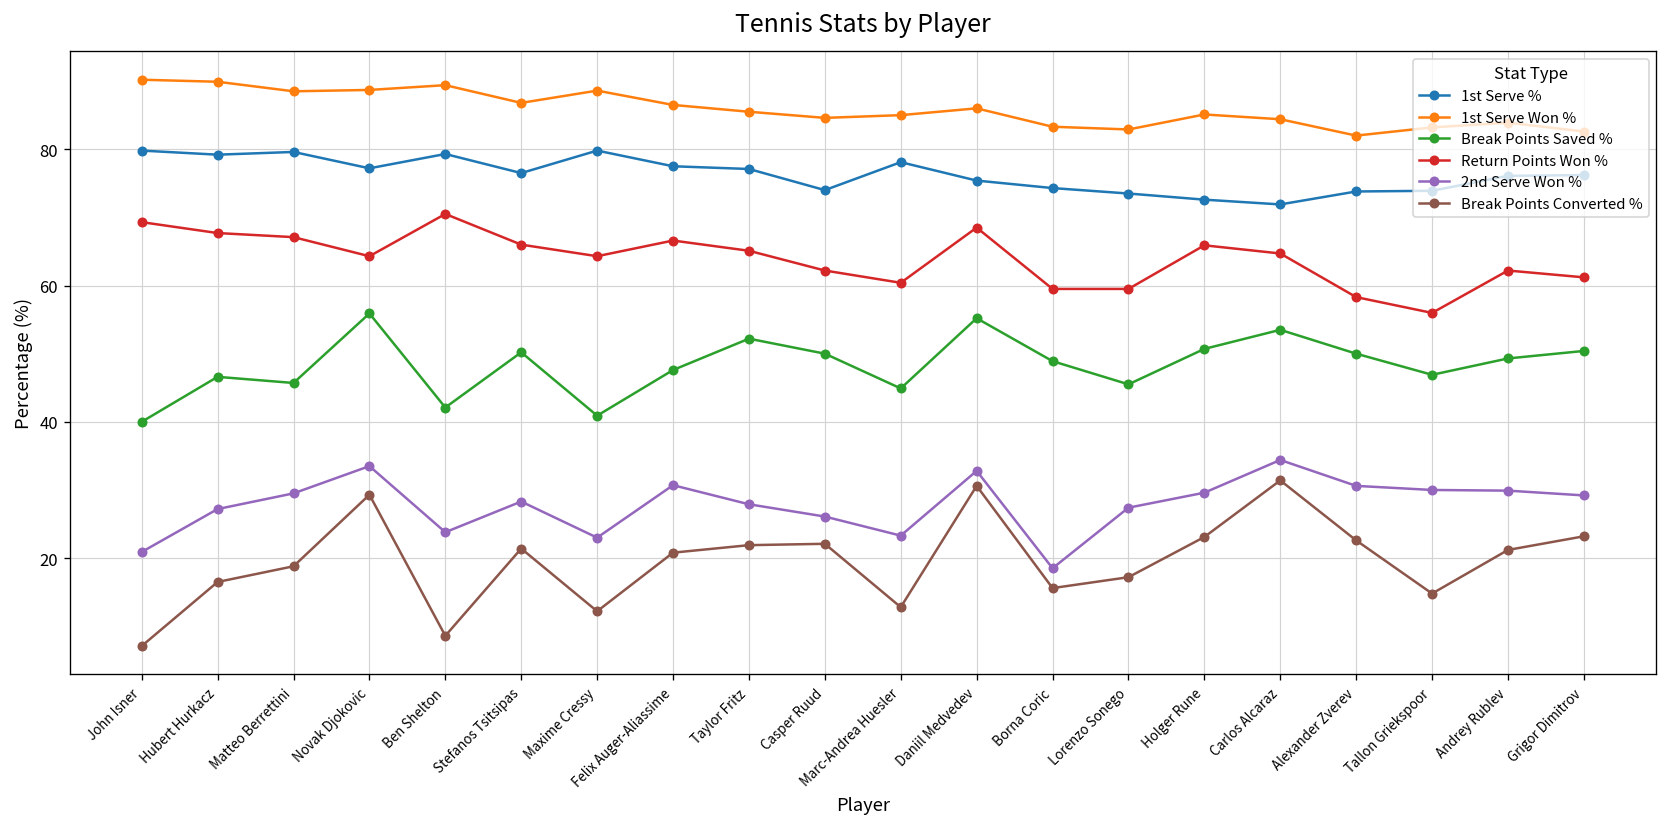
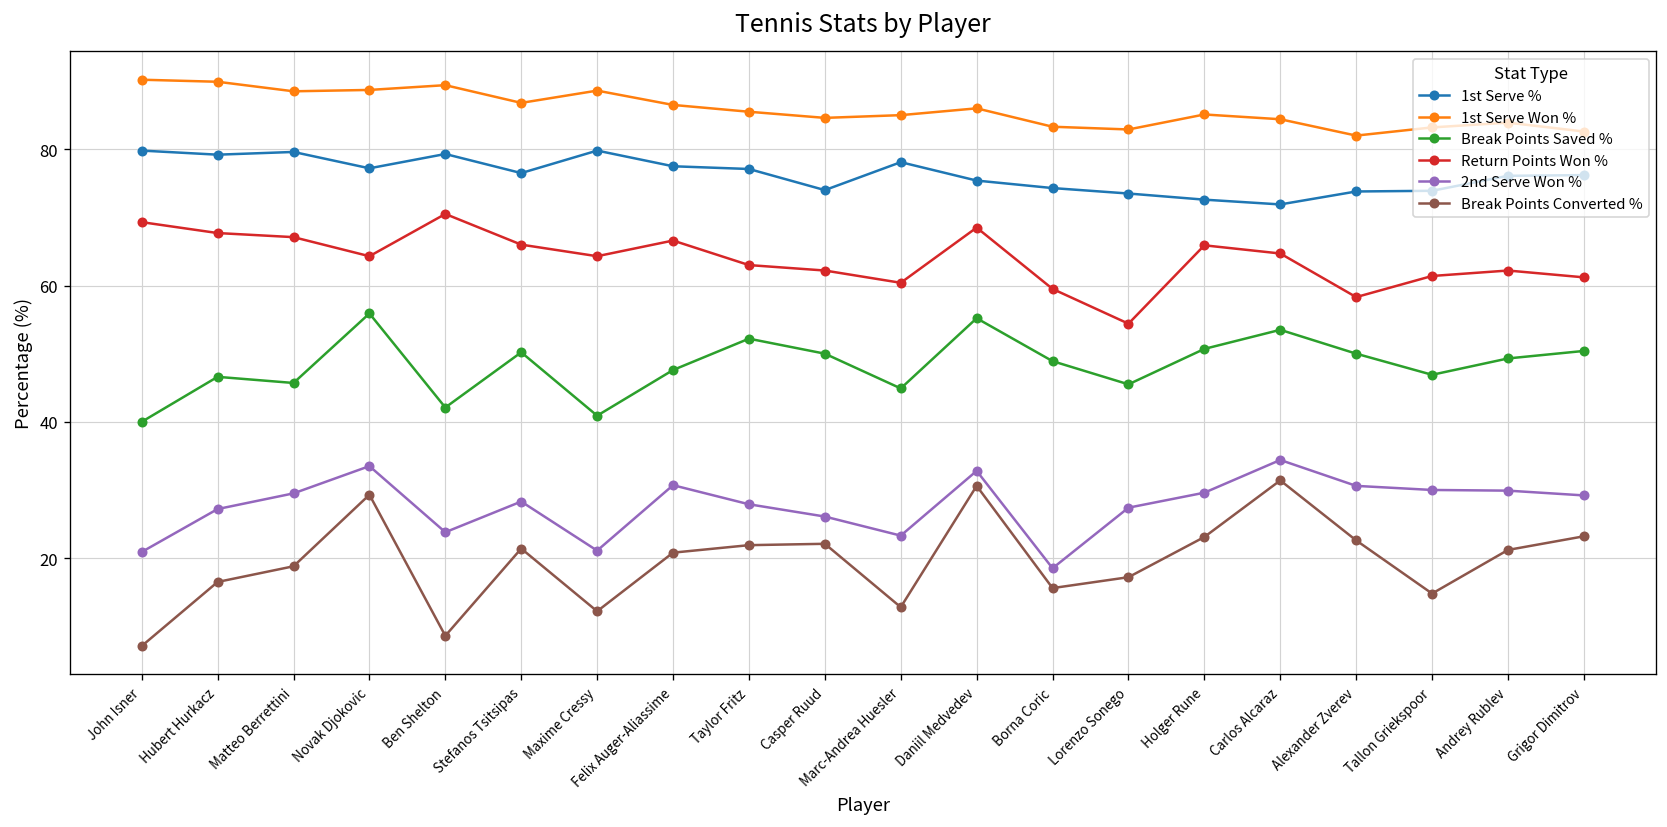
  {
    "1st Serve %": {
      "John Isner": 80,
      "Hubert Hurkacz": 79,
      "Matteo Berrettini": 80,
      "Novak Djokovic": 77,
      "Ben Shelton": 79,
      "Stefanos Tsitsipas": 77,
      "Maxime Cressy": 80,
      "Felix Auger-Aliassime": 78,
      "Taylor Fritz": 77,
      "Casper Ruud": 74,
      "Marc-Andrea Huesler": 78,
      "Daniil Medvedev": 75,
      "Borna Coric": 74,
      "Lorenzo Sonego": 74,
      "Holger Rune": 73,
      "Carlos Alcaraz": 72,
      "Alexander Zverev": 74
    },
    "1st Serve Won %": {
      "John Isner": 90,
      "Hubert Hurkacz": 90,
      "Matteo Berrettini": 89,
      "Novak Djokovic": 89,
      "Ben Shelton": 89,
      "Stefanos Tsitsipas": 87,
      "Maxime Cressy": 89,
      "Felix Auger-Aliassime": 87,
      "Taylor Fritz": 86,
      "Casper Ruud": 85,
      "Marc-Andrea Huesler": 85,
      "Daniil Medvedev": 86,
      "Borna Coric": 83,
      "Lorenzo Sonego": 83,
      "Holger Rune": 85,
      "Carlos Alcaraz": 84,
      "Alexander Zverev": 82
    },
    "Break Points Saved %": {
      "John Isner": 40,
      "Hubert Hurkacz": 47,
      "Matteo Berrettini": 46,
      "Novak Djokovic": 56,
      "Ben Shelton": 42,
      "Stefanos Tsitsipas": 50,
      "Maxime Cressy": 41,
      "Felix Auger-Aliassime": 48,
      "Taylor Fritz": 52,
      "Casper Ruud": 50,
      "Marc-Andrea Huesler": 45,
      "Daniil Medvedev": 55,
      "Borna Coric": 49,
      "Lorenzo Sonego": 46,
      "Holger Rune": 51,
      "Carlos Alcaraz": 54,
      "Alexander Zverev": 50,
      "Tallon Griekspoor": 47,
      "Andrey Rublev": 49,
      "Grigor Dimitrov": 50
    },
    "Return Points Won %": {
      "John Isner": 69,
      "Hubert Hurkacz": 68,
      "Matteo Berrettini": 67,
      "Novak Djokovic": 64,
      "Ben Shelton": 71,
      "Stefanos Tsitsipas": 66,
      "Maxime Cressy": 64,
      "Felix Auger-Aliassime": 67,
-     "Taylor Fritz": 65,
+     "Taylor Fritz": 63,
      "Casper Ruud": 62,
      "Marc-Andrea Huesler": 60,
      "Daniil Medvedev": 69,
      "Borna Coric": 60,
-     "Lorenzo Sonego": 60,
+     "Lorenzo Sonego": 54,
      "Holger Rune": 66,
      "Carlos Alcaraz": 65,
      "Alexander Zverev": 58,
-     "Tallon Griekspoor": 56,
+     "Tallon Griekspoor": 61,
      "Andrey Rublev": 62,
      "Grigor Dimitrov": 61
    },
    "2nd Serve Won %": {
      "John Isner": 21,
      "Hubert Hurkacz": 27,
      "Matteo Berrettini": 30,
      "Novak Djokovic": 34,
      "Ben Shelton": 24,
      "Stefanos Tsitsipas": 28,
-     "Maxime Cressy": 23,
+     "Maxime Cressy": 21,
      "Felix Auger-Aliassime": 31,
      "Taylor Fritz": 28,
      "Casper Ruud": 26,
      "Marc-Andrea Huesler": 23,
      "Daniil Medvedev": 33,
      "Borna Coric": 19,
      "Lorenzo Sonego": 27,
      "Holger Rune": 30,
      "Carlos Alcaraz": 34,
      "Alexander Zverev": 31,
      "Tallon Griekspoor": 30,
      "Andrey Rublev": 30,
      "Grigor Dimitrov": 29
    },
    "Break Points Converted %": {
      "John Isner": 7,
      "Hubert Hurkacz": 17,
      "Matteo Berrettini": 19,
      "Novak Djokovic": 29,
      "Ben Shelton": 9,
      "Stefanos Tsitsipas": 21,
      "Maxime Cressy": 12,
      "Felix Auger-Aliassime": 21,
      "Taylor Fritz": 22,
      "Casper Ruud": 22,
      "Marc-Andrea Huesler": 13,
      "Daniil Medvedev": 31,
      "Borna Coric": 16,
      "Lorenzo Sonego": 17,
      "Holger Rune": 23,
      "Carlos Alcaraz": 31,
      "Alexander Zverev": 23,
      "Tallon Griekspoor": 15,
      "Andrey Rublev": 21,
      "Grigor Dimitrov": 23
    }
  }
